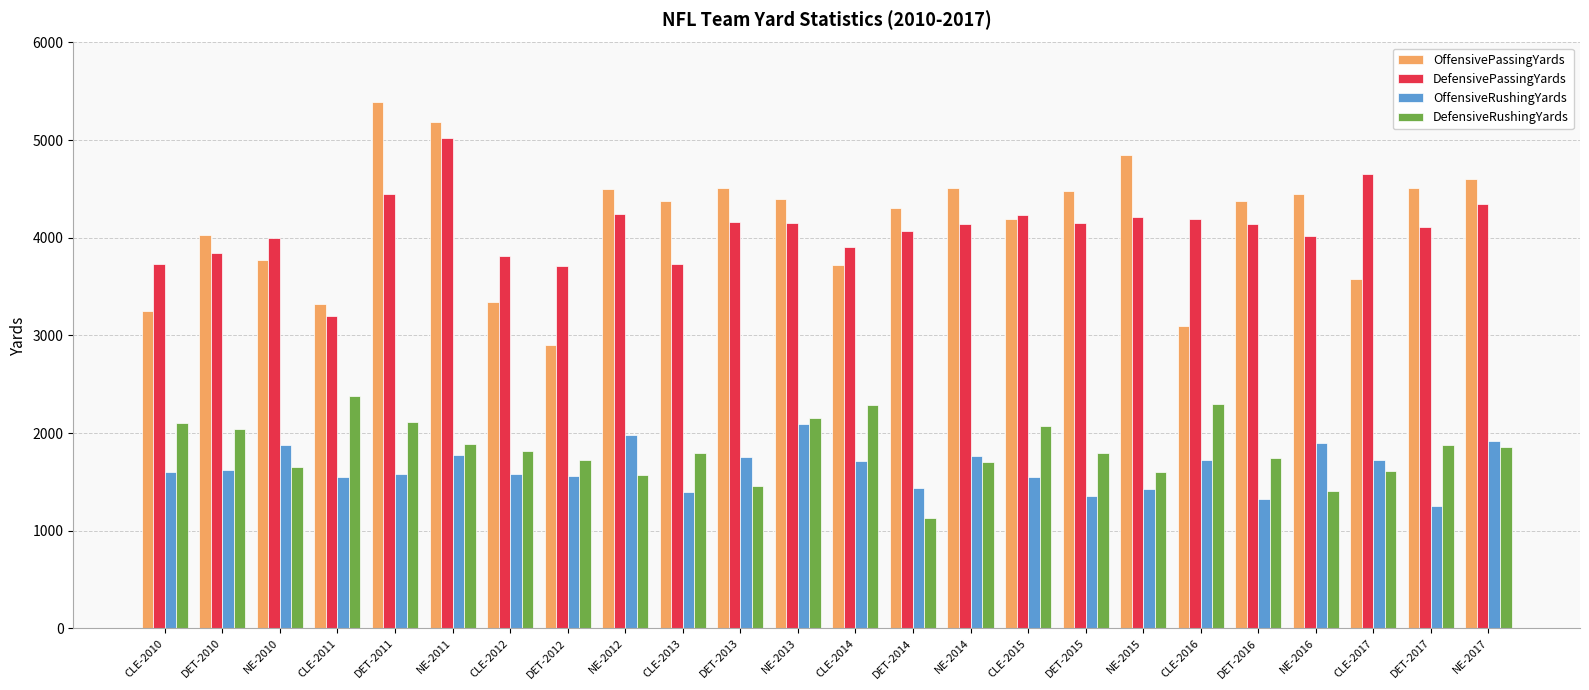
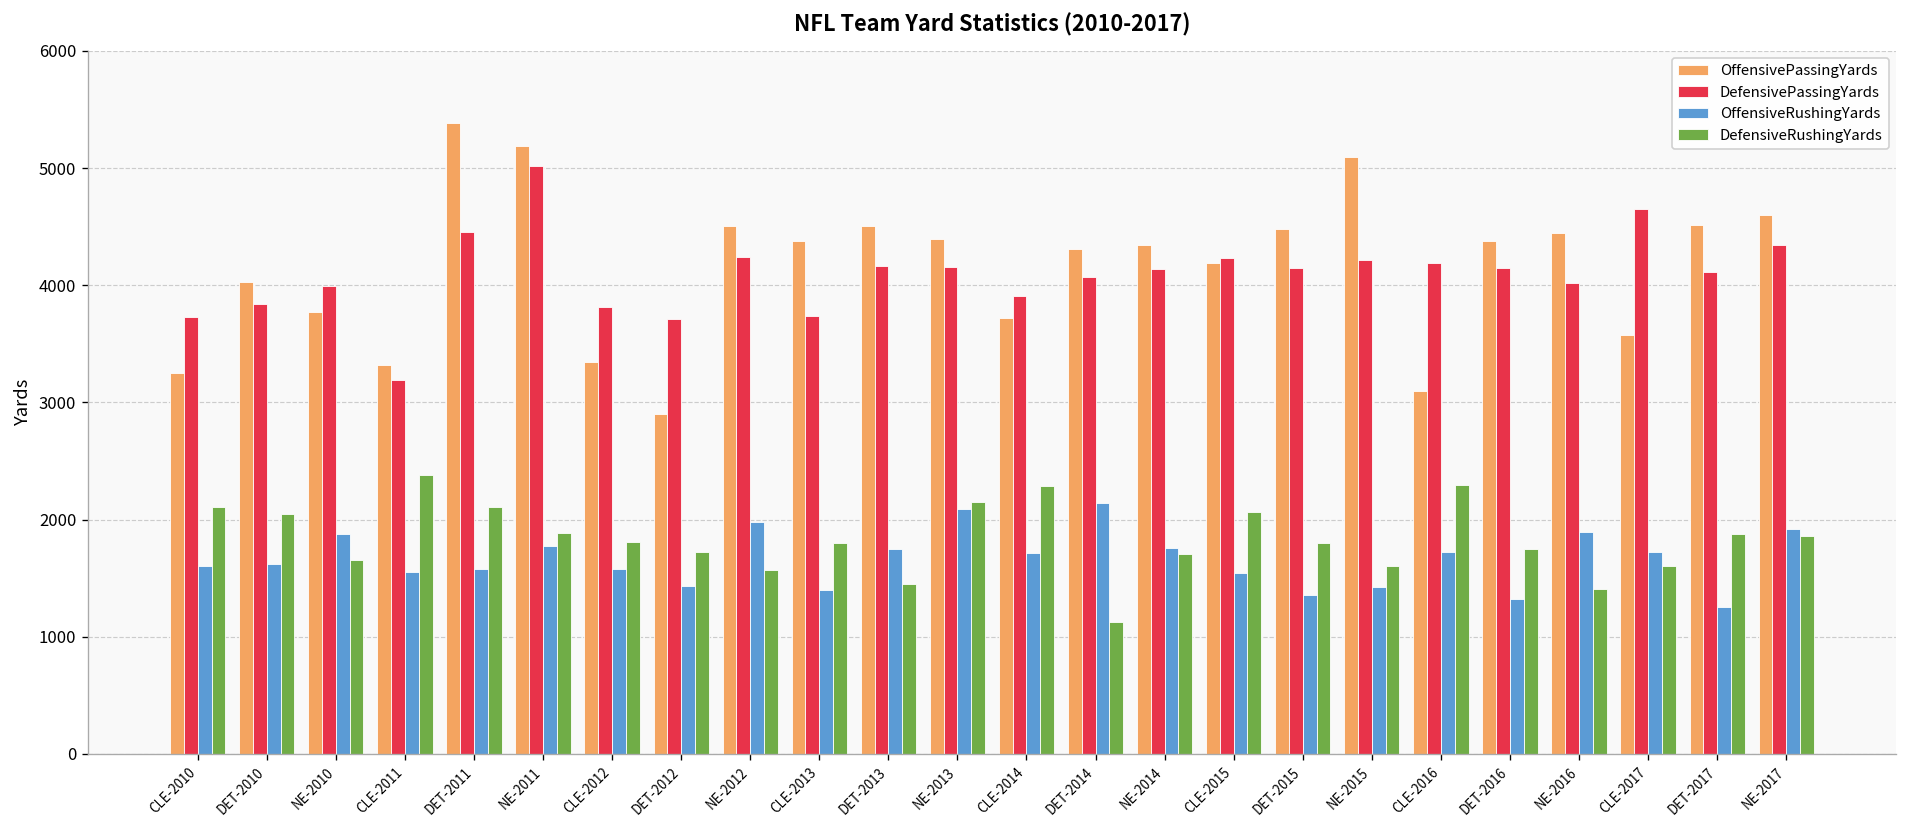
  {
    "OffensivePassingYards": {
      "CLE-2010": 3300,
      "DET-2010": 4000,
      "NE-2010": 3800,
      "CLE-2011": 3300,
      "DET-2011": 5400,
      "NE-2011": 5200,
      "CLE-2012": 3300,
      "DET-2012": 2900,
      "NE-2012": 4500,
      "CLE-2013": 4400,
      "DET-2013": 4500,
      "NE-2013": 4400,
      "CLE-2014": 3700,
      "DET-2014": 4300,
-     "NE-2014": 4500,
+     "NE-2014": 4300,
      "CLE-2015": 4200,
      "DET-2015": 4500,
-     "NE-2015": 4800,
+     "NE-2015": 5100,
      "CLE-2016": 3100,
      "DET-2016": 4400,
      "NE-2016": 4500,
      "CLE-2017": 3600,
      "DET-2017": 4500,
      "NE-2017": 4600
    },
    "DefensivePassingYards": {
      "CLE-2010": 3700,
      "DET-2010": 3800,
      "NE-2010": 4000,
      "CLE-2011": 3200,
      "DET-2011": 4500,
      "NE-2011": 5000,
      "CLE-2012": 3800,
      "DET-2012": 3700,
      "NE-2012": 4200,
      "CLE-2013": 3700,
      "DET-2013": 4200,
      "NE-2013": 4200,
      "CLE-2014": 3900,
      "DET-2014": 4100,
      "NE-2014": 4100,
      "CLE-2015": 4200,
      "DET-2015": 4100,
      "NE-2015": 4200,
      "CLE-2016": 4200,
      "DET-2016": 4100,
      "NE-2016": 4000,
      "CLE-2017": 4600,
      "DET-2017": 4100,
      "NE-2017": 4300
    },
    "OffensiveRushingYards": {
      "CLE-2010": 1600,
      "DET-2010": 1600,
      "NE-2010": 1900,
      "CLE-2011": 1600,
      "DET-2011": 1600,
      "NE-2011": 1800,
      "CLE-2012": 1600,
-     "DET-2012": 1600,
+     "DET-2012": 1400,
      "NE-2012": 2000,
      "CLE-2013": 1400,
      "DET-2013": 1800,
      "NE-2013": 2100,
      "CLE-2014": 1700,
-     "DET-2014": 1400,
+     "DET-2014": 2100,
      "NE-2014": 1800,
      "CLE-2015": 1500,
      "DET-2015": 1400,
      "NE-2015": 1400,
      "CLE-2016": 1700,
      "DET-2016": 1300,
      "NE-2016": 1900,
      "CLE-2017": 1700,
      "DET-2017": 1300,
      "NE-2017": 1900
    },
    "DefensiveRushingYards": {
      "CLE-2010": 2100,
      "DET-2010": 2000,
      "NE-2010": 1700,
      "CLE-2011": 2400,
      "DET-2011": 2100,
      "NE-2011": 1900,
      "CLE-2012": 1800,
      "DET-2012": 1700,
      "NE-2012": 1600,
      "CLE-2013": 1800,
      "DET-2013": 1500,
      "NE-2013": 2200,
      "CLE-2014": 2300,
      "DET-2014": 1100,
      "NE-2014": 1700,
      "CLE-2015": 2100,
      "DET-2015": 1800,
      "NE-2015": 1600,
      "CLE-2016": 2300,
      "DET-2016": 1700,
      "NE-2016": 1400,
      "CLE-2017": 1600,
      "DET-2017": 1900,
      "NE-2017": 1900
    }
  }
